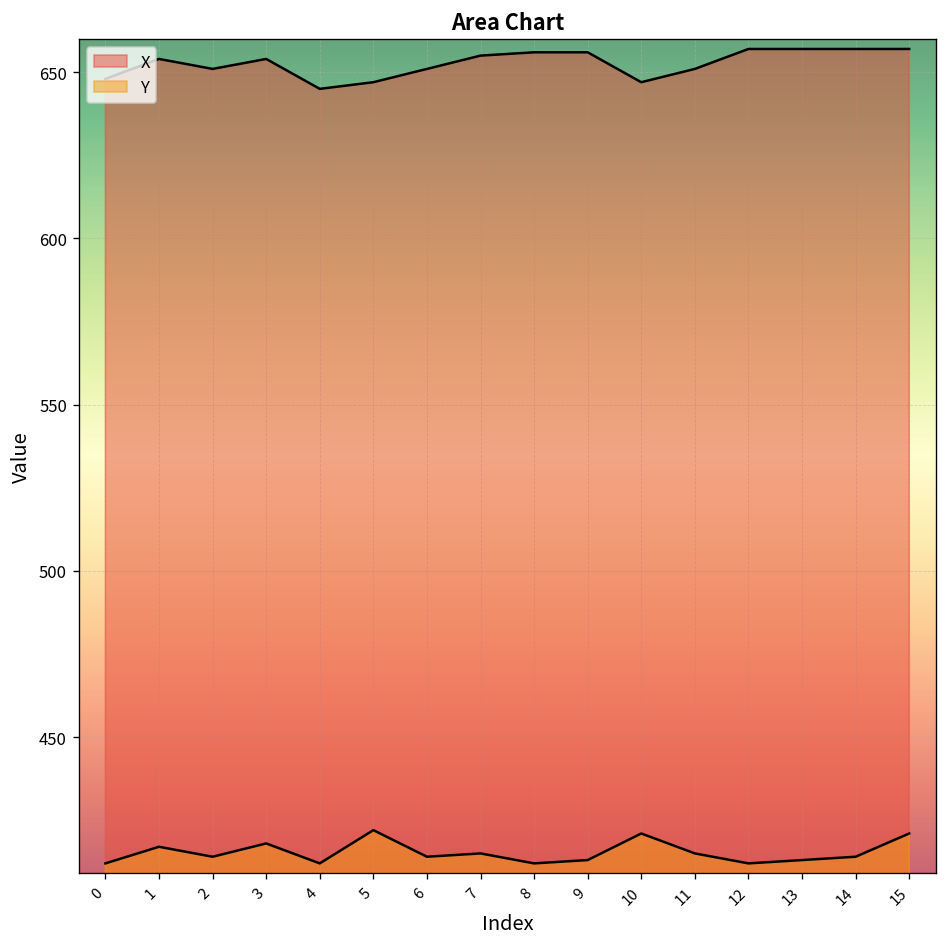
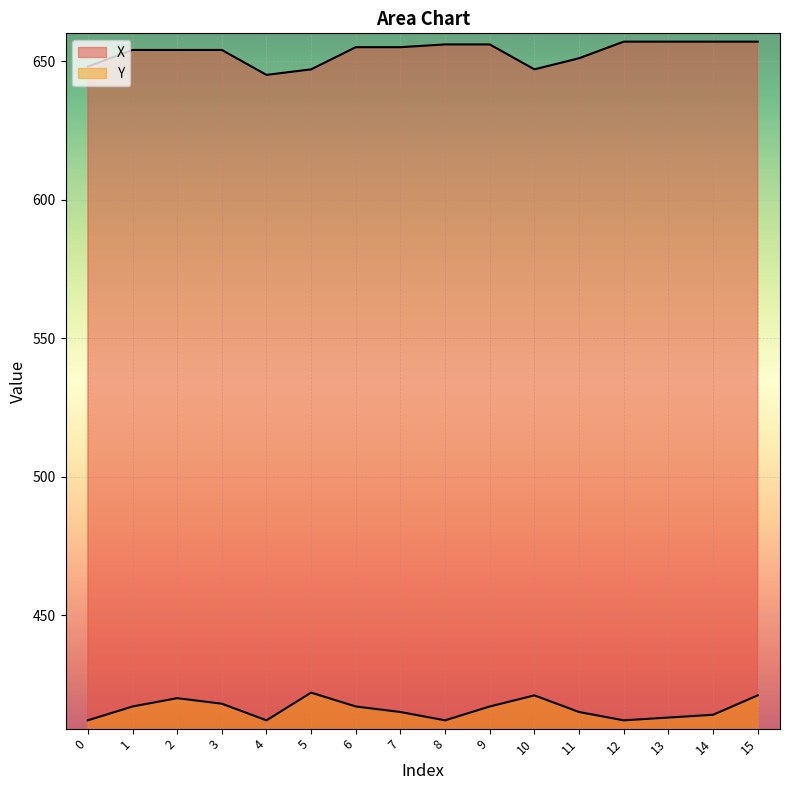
  {
    "X": {
      "1": 654,
-     "2": 651,
+     "2": 654,
      "3": 654,
      "4": 645,
      "5": 647,
-     "6": 651,
+     "6": 655,
      "7": 655,
      "8": 656,
      "9": 656,
      "10": 647,
      "11": 651,
      "12": 657,
      "13": 657,
      "14": 657,
      "15": 657
    },
    "Y": {
      "0": 412,
      "1": 417,
-     "2": 414,
+     "2": 420,
      "3": 418,
      "4": 412,
      "5": 422,
-     "6": 414,
+     "6": 417,
      "7": 415,
      "8": 412,
-     "9": 413,
+     "9": 417,
      "10": 421,
      "11": 415,
      "12": 412,
      "13": 413,
      "14": 414,
      "15": 421
    }
  }
